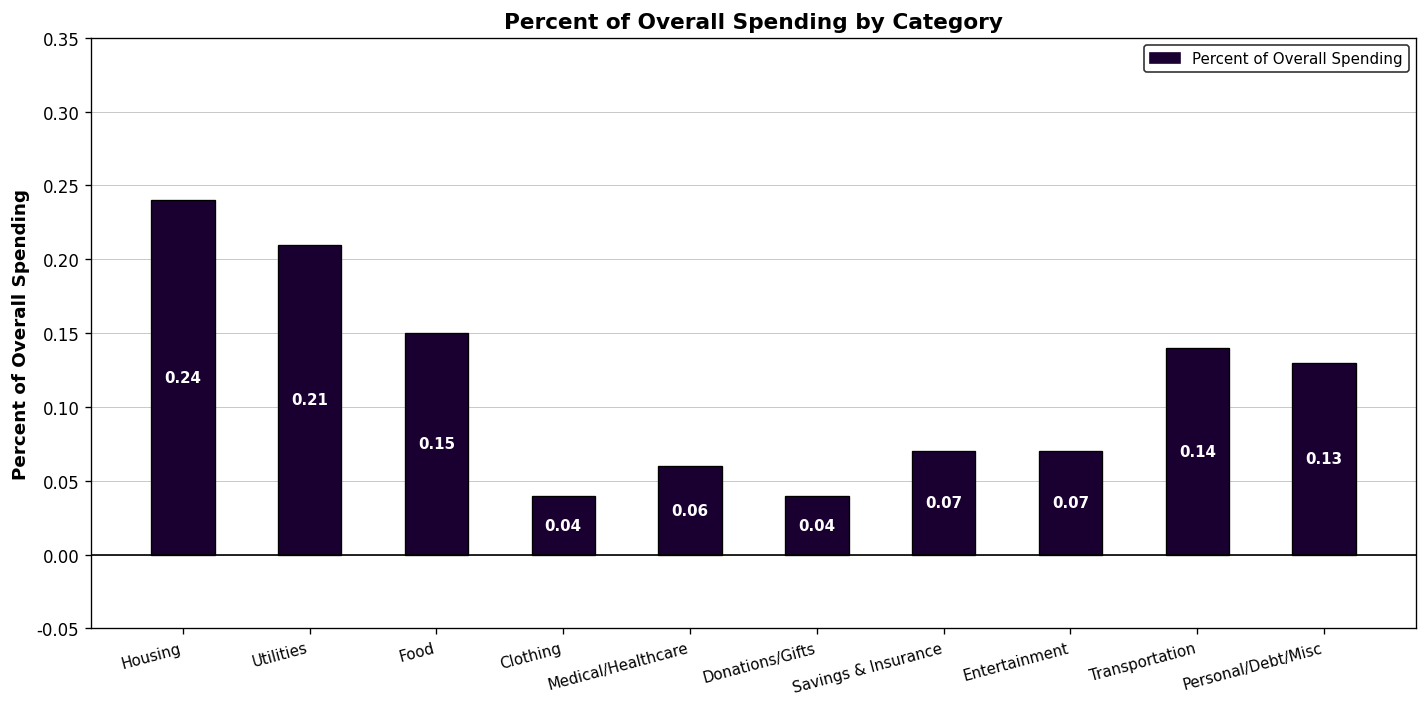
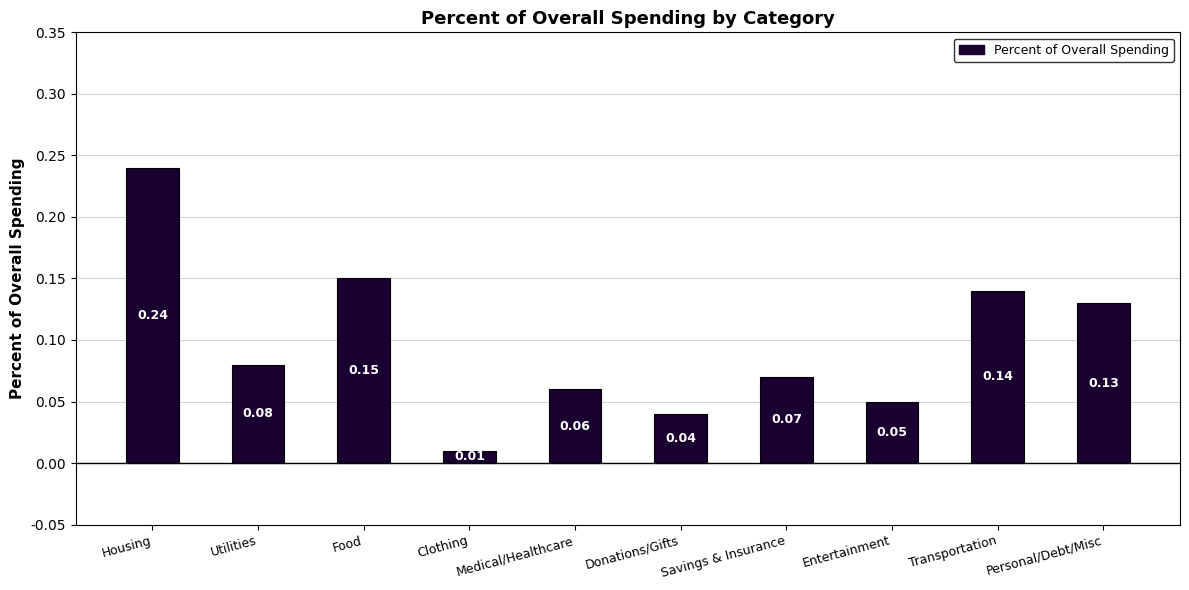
  {
    "Housing": 0.24,
-   "Utilities": 0.21,
+   "Utilities": 0.08,
    "Food": 0.15,
-   "Clothing": 0.04,
+   "Clothing": 0.01,
    "Medical/Healthcare": 0.06,
    "Donations/Gifts": 0.04,
    "Savings & Insurance": 0.07,
-   "Entertainment": 0.07,
+   "Entertainment": 0.05,
    "Transportation": 0.14,
    "Personal/Debt/Misc": 0.13
  }
